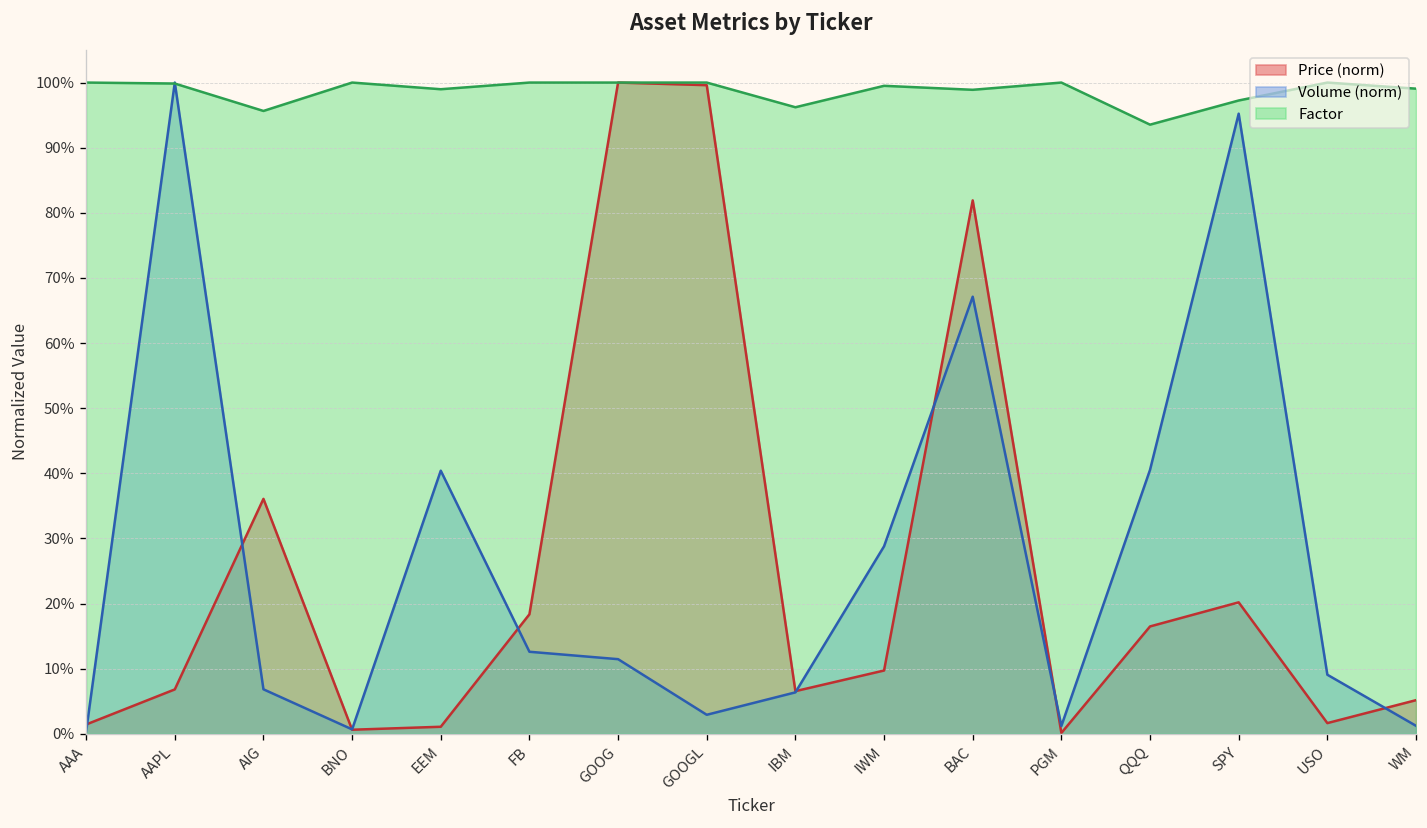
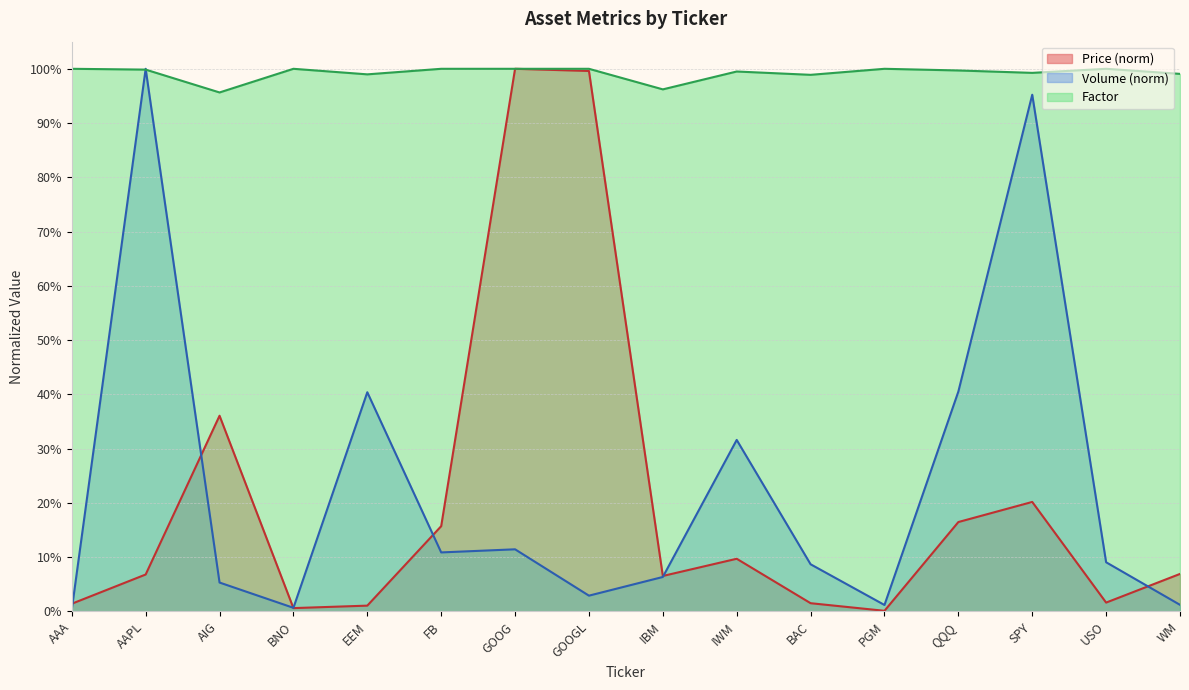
  {
    "Price (norm)": {
      "AAA": "1%",
      "AAPL": "7%",
      "AIG": "36%",
      "EEM": "1%",
-     "FB": "18%",
+     "FB": "16%",
      "IWM": "10%",
-     "BAC": "82%",
+     "BAC": "2%",
      "PGM": "0%",
      "QQQ": "16%",
      "SPY": "20%",
      "USO": "2%",
-     "WM": "5%"
+     "WM": "7%"
    },
    "Volume (norm)": {
      "AAA": "0%",
-     "AIG": "7%",
+     "AIG": "5%",
      "EEM": "40%",
-     "FB": "13%",
+     "FB": "11%",
      "GOOG": "11%",
      "GOOGL": "3%",
-     "IWM": "29%",
-     "BAC": "67%",
+     "IWM": "32%",
+     "BAC": "9%",
      "PGM": "1%",
      "QQQ": "41%",
      "SPY": "95%",
      "USO": "9%",
      "WM": "1%"
    },
    "Factor": {
      "AAA": "100%",
      "AIG": "96%",
      "BNO": "100%",
      "EEM": "99%",
      "FB": "100%",
      "IBM": "96%",
      "IWM": "100%",
      "BAC": "99%",
      "PGM": "100%",
-     "QQQ": "94%",
-     "SPY": "97%",
+     "QQQ": "100%",
+     "SPY": "99%",
      "WM": "99%"
    }
  }
